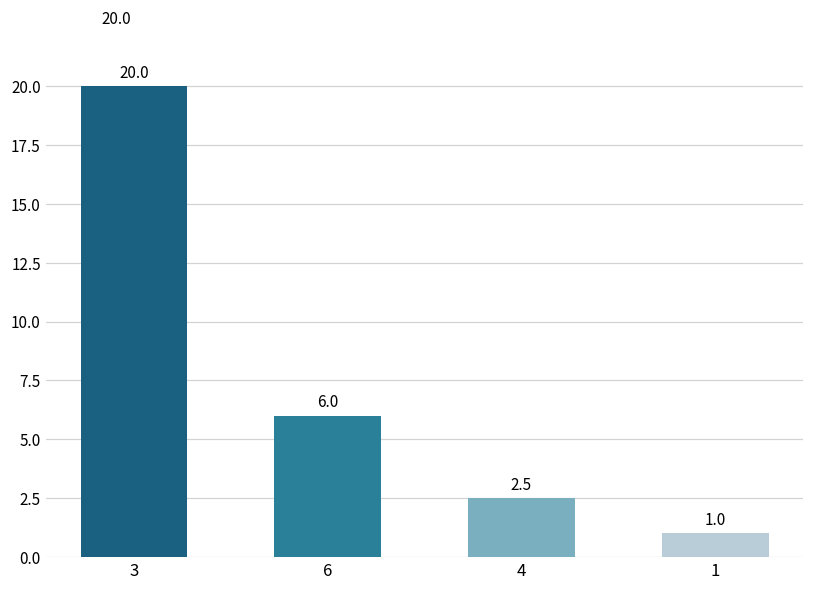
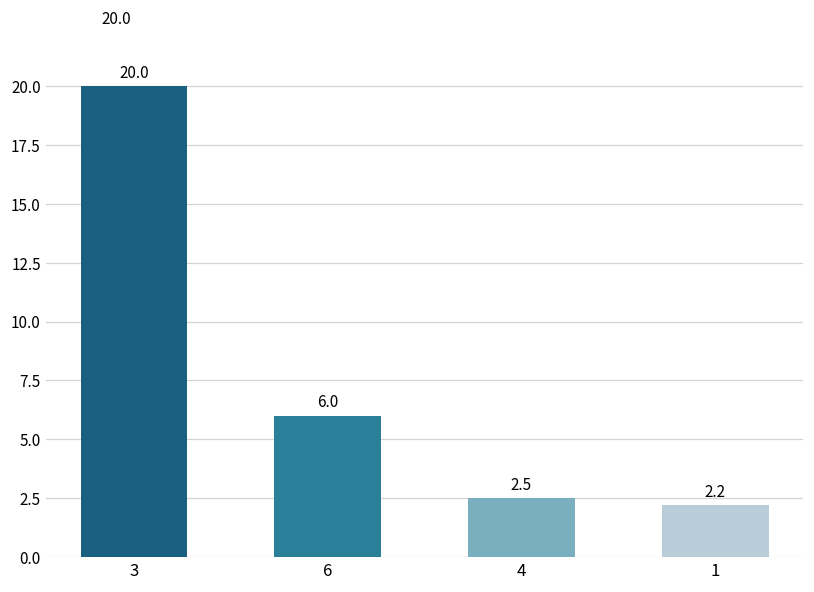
  {
    "3": 20.0,
    "6": 6.0,
    "4": 2.5,
-   "1": 1.0
+   "1": 2.2
  }
